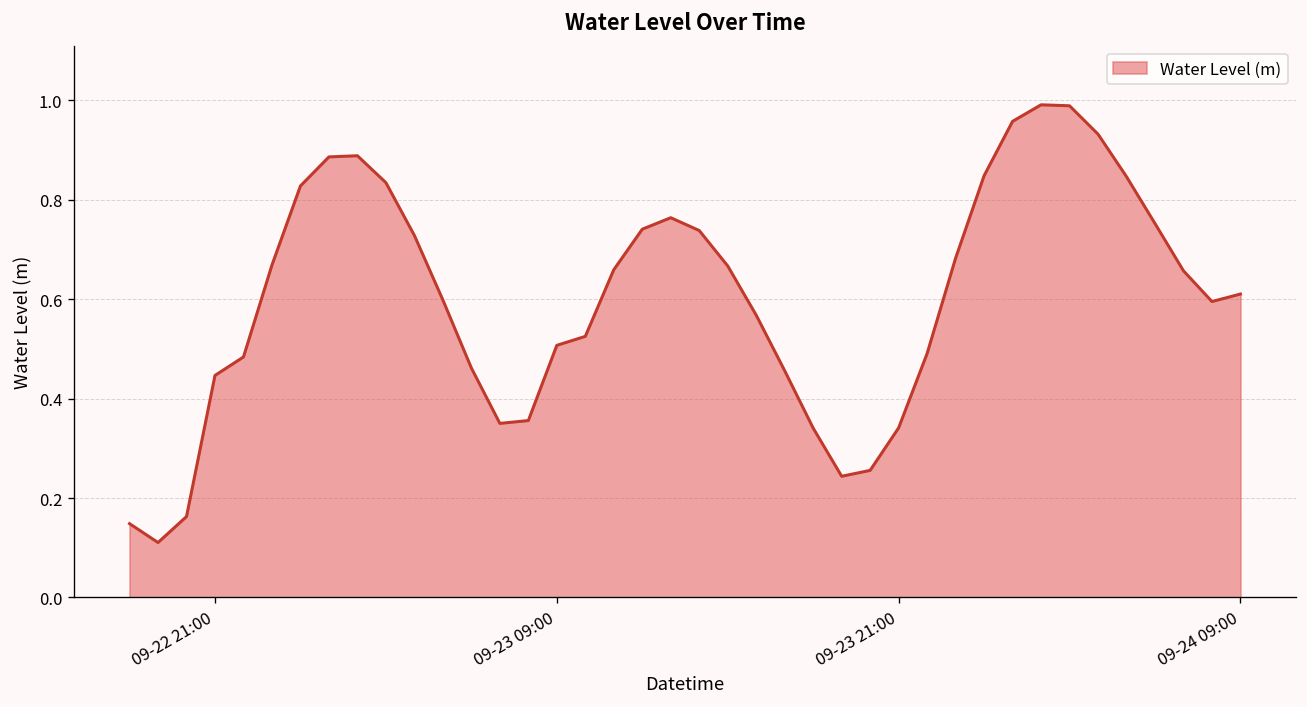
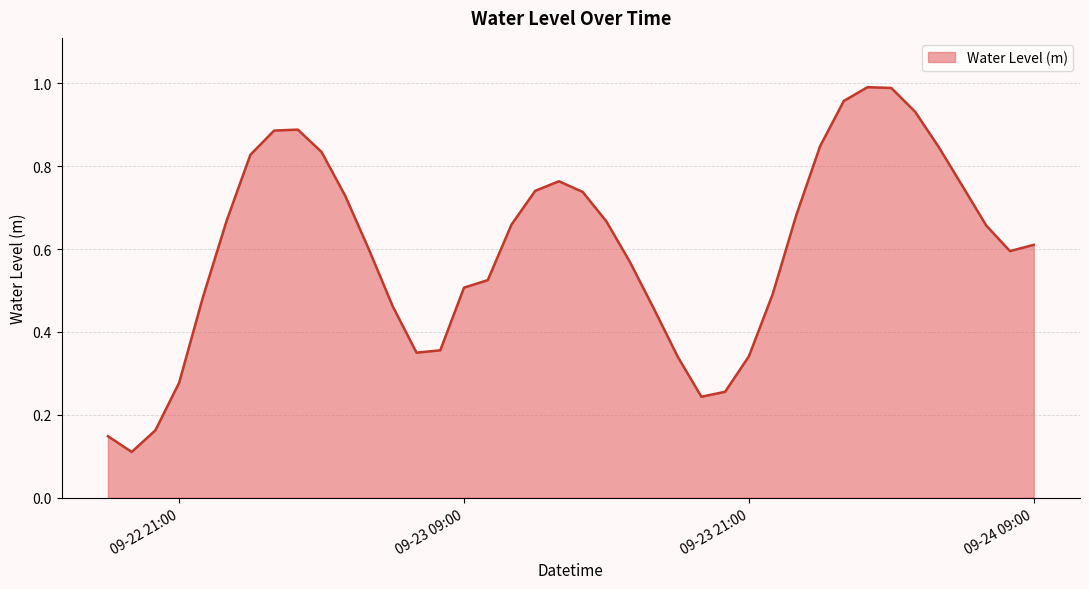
  {
-   "09-22 21:00": 0.45,
+   "09-22 21:00": 0.28,
    "09-23 09:00": 0.51,
    "09-23 21:00": 0.34,
    "09-24 09:00": 0.61
  }
